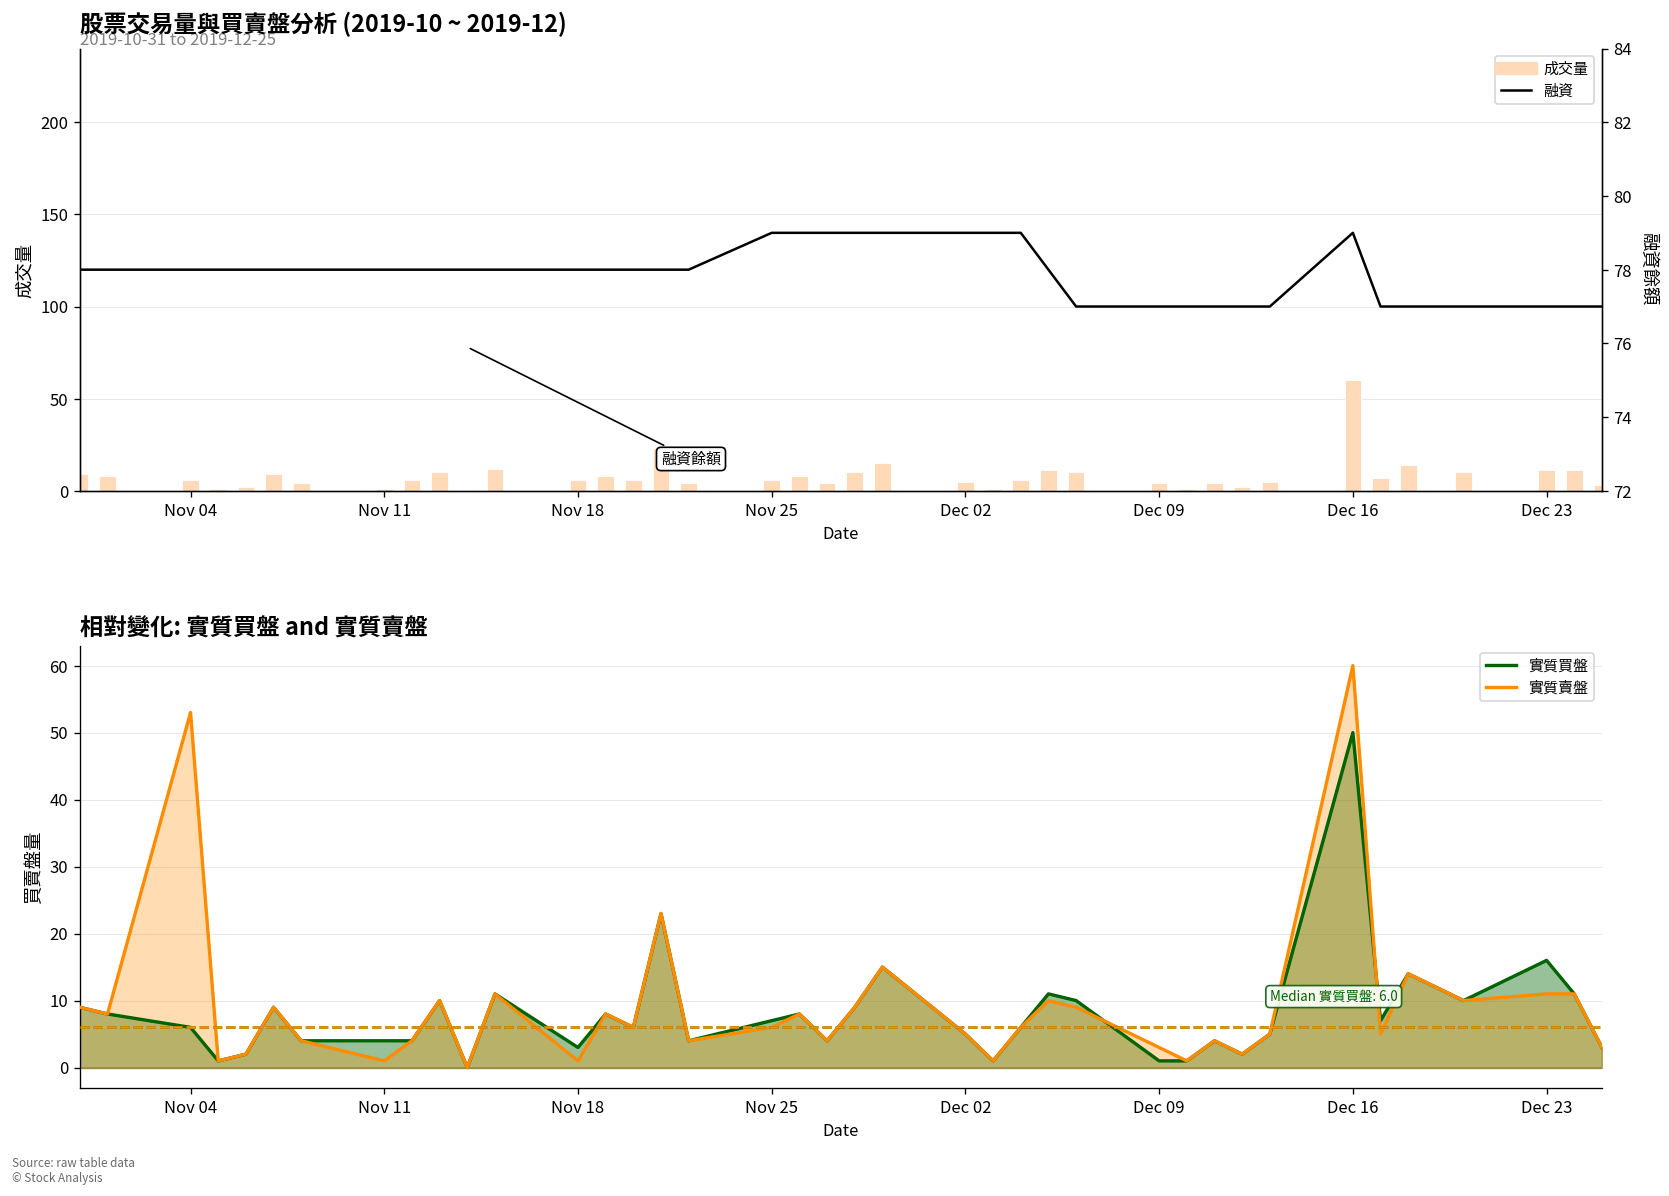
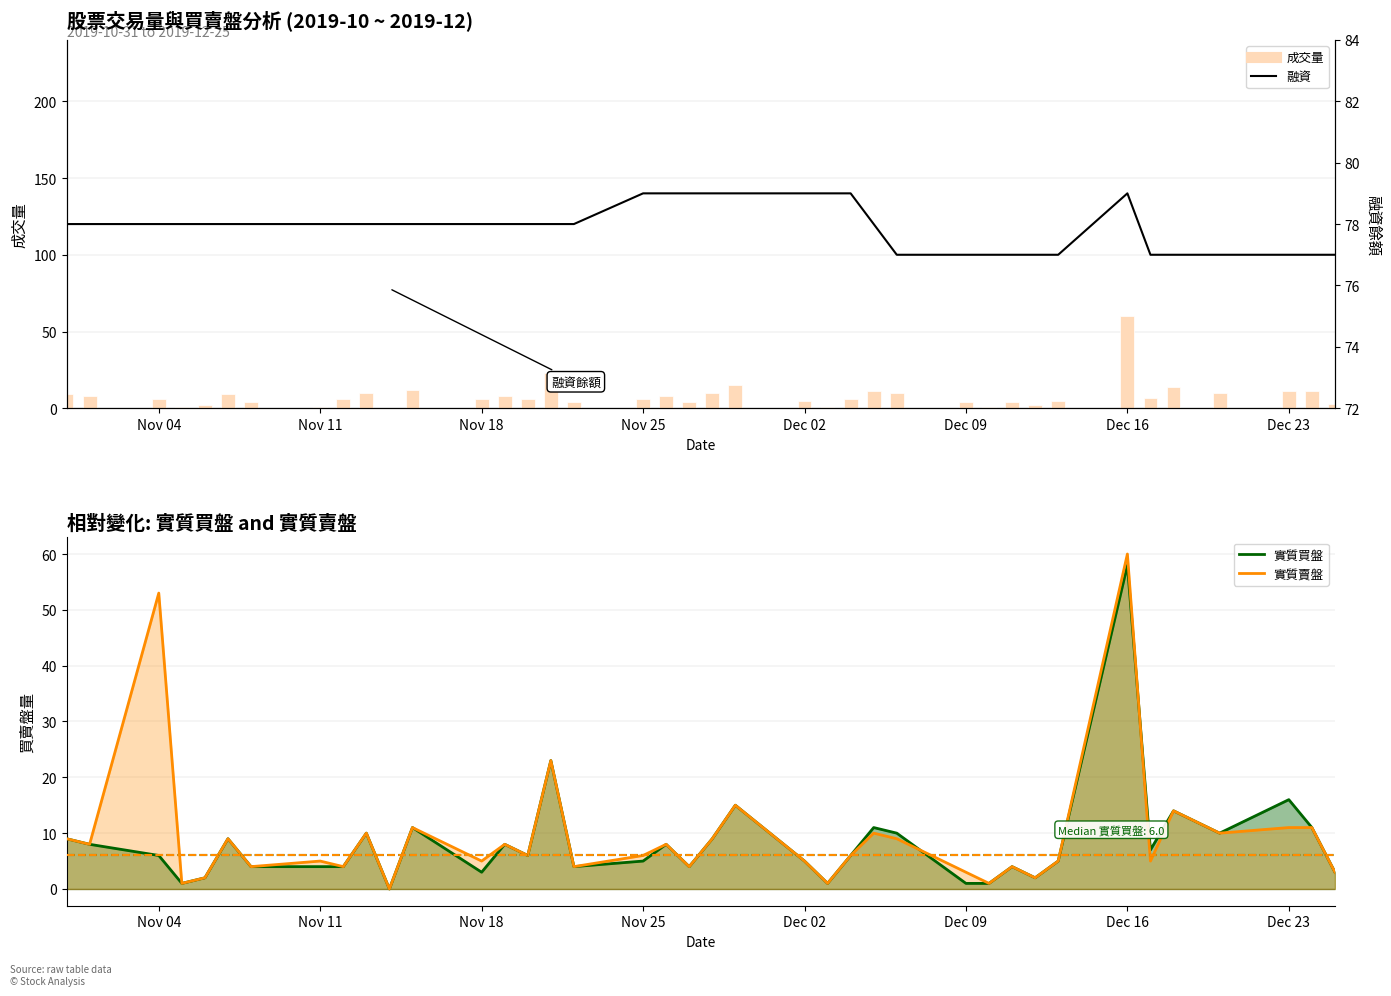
  {
    "相對變化: 實質買盤 and 實質賣盤": {
      "實質買盤": {
        "Nov 04": 6,
        "Nov 11": 4,
        "Nov 18": 3,
-       "Nov 25": 7,
+       "Nov 25": 5,
        "Dec 09": 1,
-       "Dec 16": 50,
+       "Dec 16": 58,
        "Dec 23": 16
      },
      "實質賣盤": {
        "Nov 04": 53,
-       "Nov 11": 1,
-       "Nov 18": 1,
+       "Nov 11": 5,
+       "Nov 18": 5,
        "Nov 25": 6,
        "Dec 09": 3,
        "Dec 16": 60,
        "Dec 23": 11
      }
    }
  }
